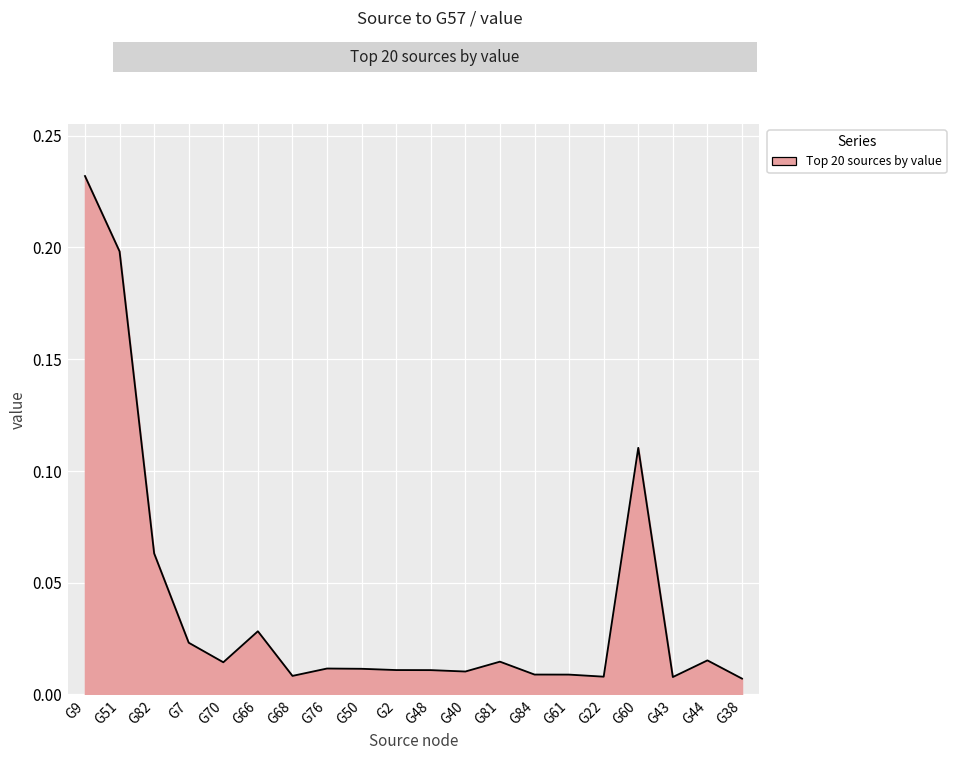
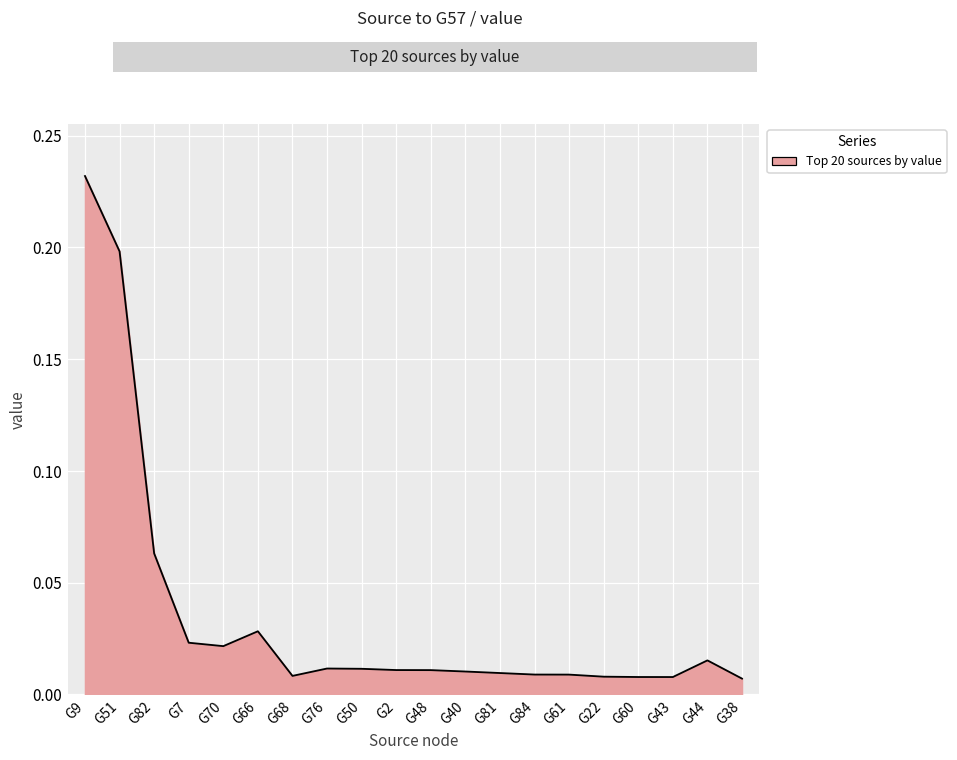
  {
    "G9": 0.232,
    "G51": 0.198,
    "G82": 0.063,
    "G7": 0.023,
-   "G70": 0.014,
+   "G70": 0.022,
    "G66": 0.028,
    "G68": 0.008,
    "G76": 0.012,
    "G50": 0.011,
    "G2": 0.011,
    "G48": 0.011,
    "G40": 0.010,
-   "G81": 0.015,
+   "G81": 0.010,
    "G84": 0.009,
    "G61": 0.009,
    "G22": 0.008,
-   "G60": 0.110,
+   "G60": 0.008,
    "G43": 0.008,
    "G44": 0.015,
    "G38": 0.007
  }
